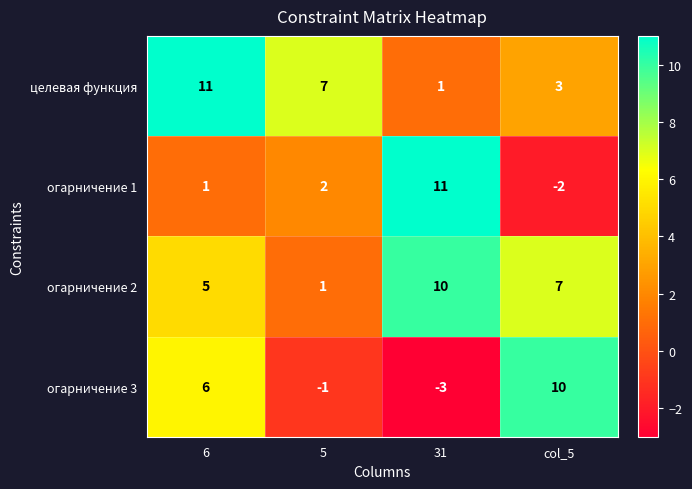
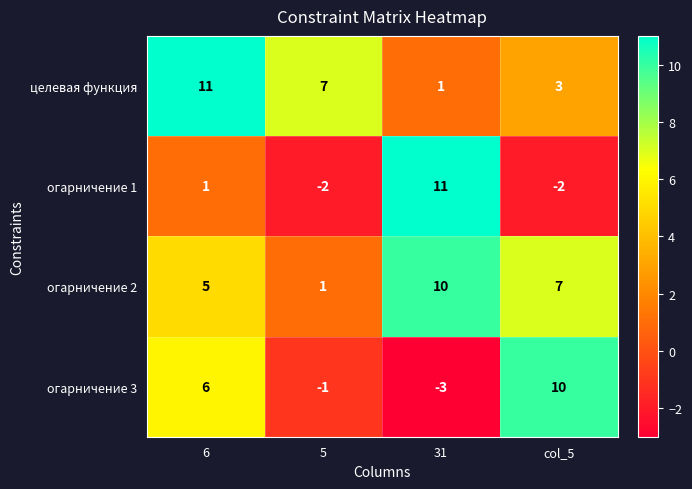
  {
    "целевая функция": {
      "6": 11,
      "5": 7,
      "31": 1,
      "col_5": 3
    },
    "огарничение 1": {
      "6": 1,
-     "5": 2,
+     "5": -2,
      "31": 11,
      "col_5": -2
    },
    "огарничение 2": {
      "6": 5,
      "5": 1,
      "31": 10,
      "col_5": 7
    },
    "огарничение 3": {
      "6": 6,
      "5": -1,
      "31": -3,
      "col_5": 10
    }
  }
